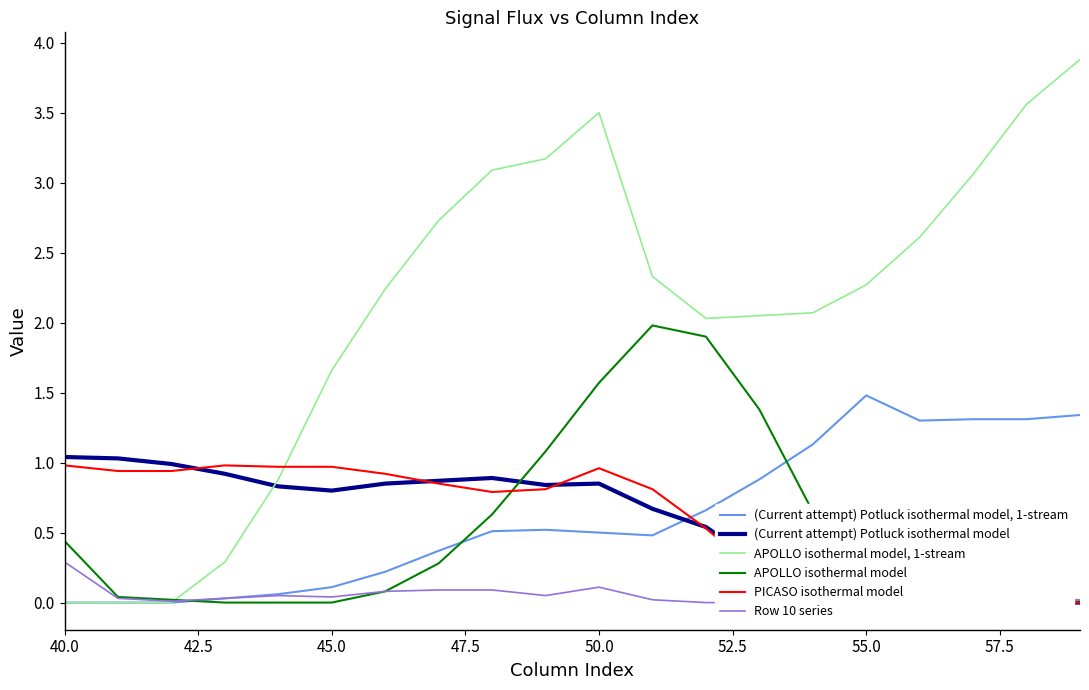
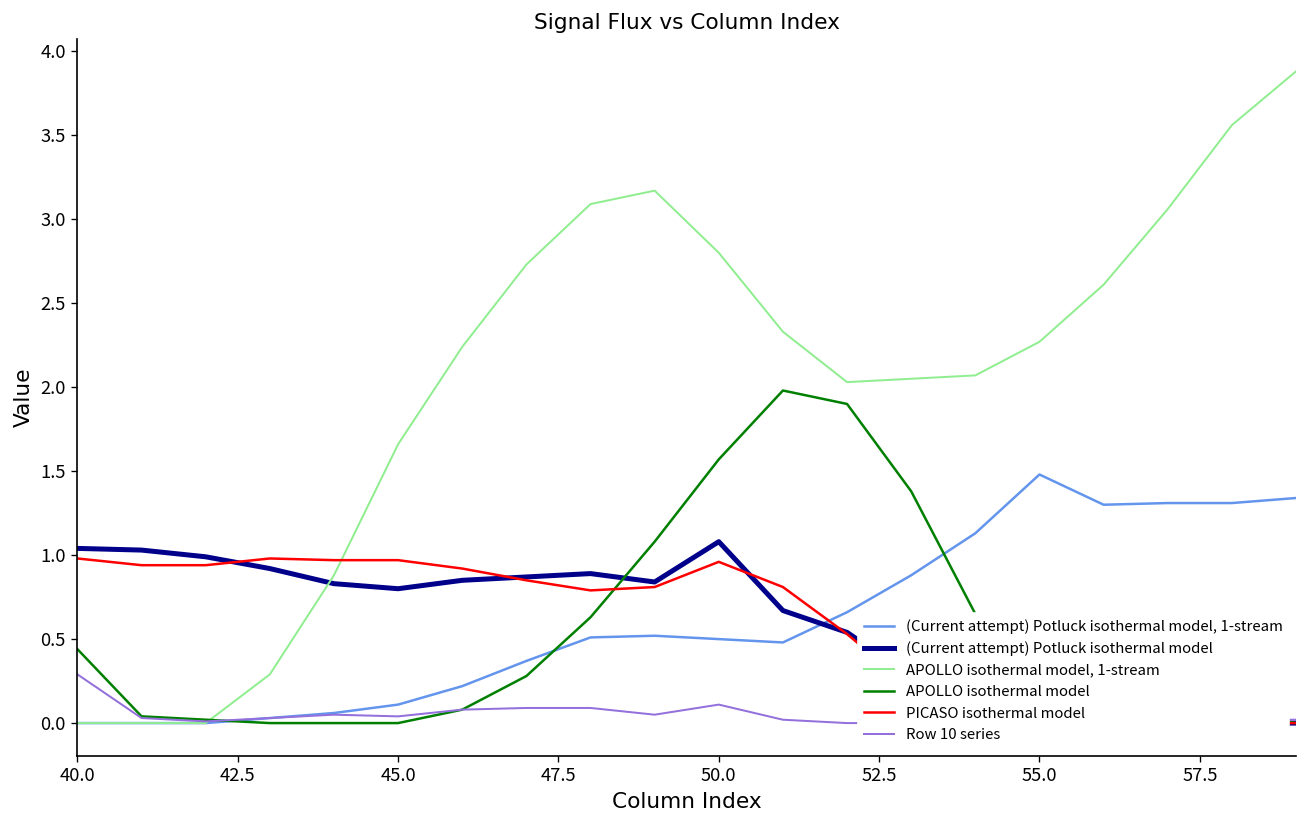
  {
    "(Current attempt) Potluck isothermal model, 1-stream": {
      "45.0": 0.11,
      "50.0": 0.50,
      "55.0": 1.48
    },
    "(Current attempt) Potluck isothermal model": {
      "40.0": 1.04,
      "45.0": 0.80,
-     "50.0": 0.85
+     "50.0": 1.08
    },
    "APOLLO isothermal model, 1-stream": {
      "45.0": 1.66,
-     "50.0": 3.5,
+     "50.0": 2.8,
      "55.0": 2.27
    },
    "APOLLO isothermal model": {
      "40.0": 0.44,
      "45.0": 0.00,
      "50.0": 1.57
    },
    "PICASO isothermal model": {
      "40.0": 0.98,
      "45.0": 0.97,
      "50.0": 0.96
    },
    "Row 10 series": {
      "40.0": 0.29,
      "45.0": 0.04,
      "50.0": 0.11
    }
  }
